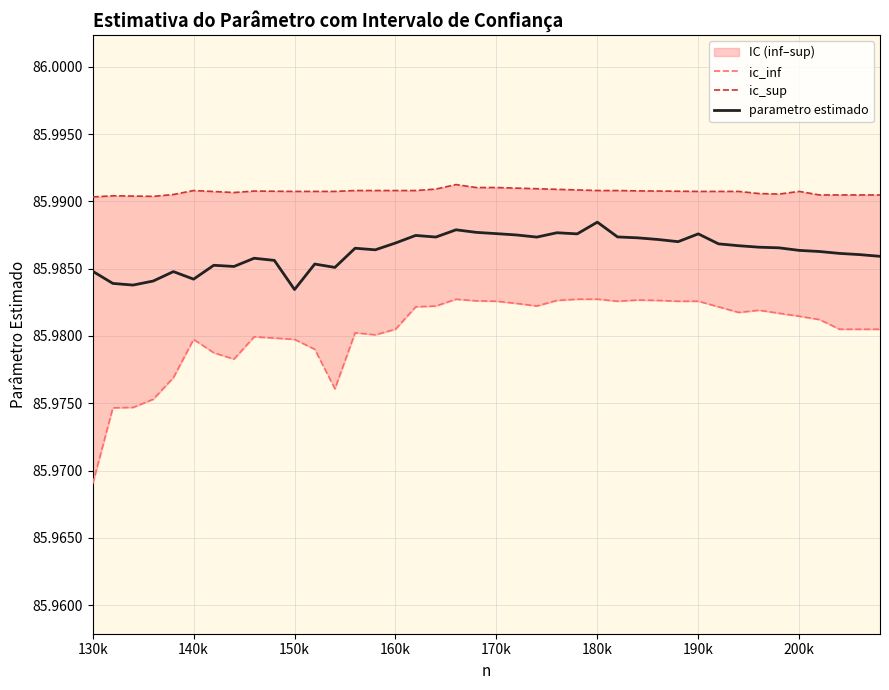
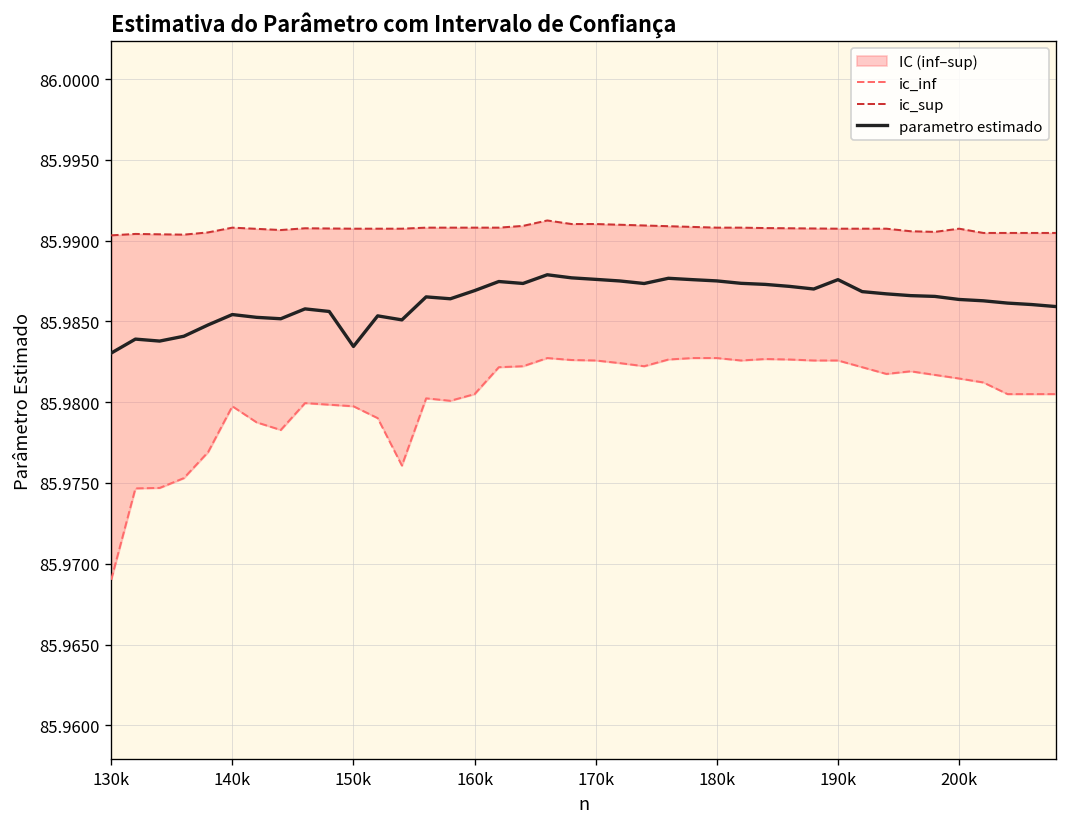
  {
    "parametro estimado": {
-     "130k": 85.9848,
-     "140k": 85.9842,
+     "130k": 85.9830,
+     "140k": 85.9854,
      "150k": 85.9834,
      "160k": 85.9869,
      "170k": 85.9876,
-     "180k": 85.9885,
+     "180k": 85.9875,
      "190k": 85.9876,
      "200k": 85.9864
    }
  }
